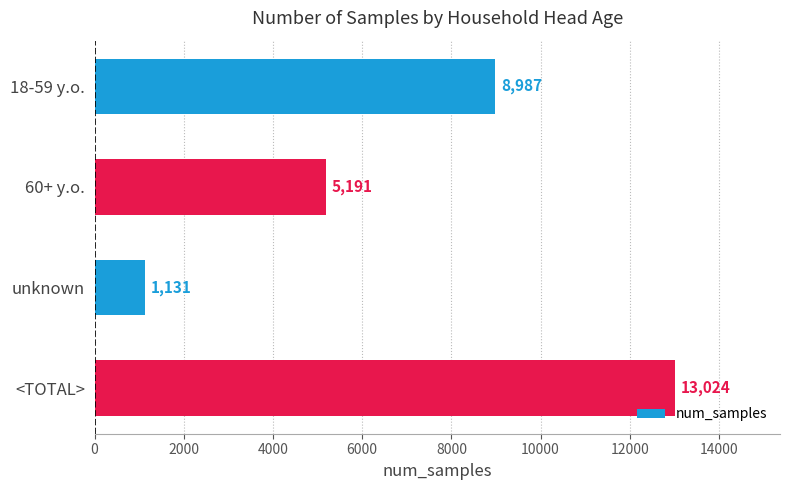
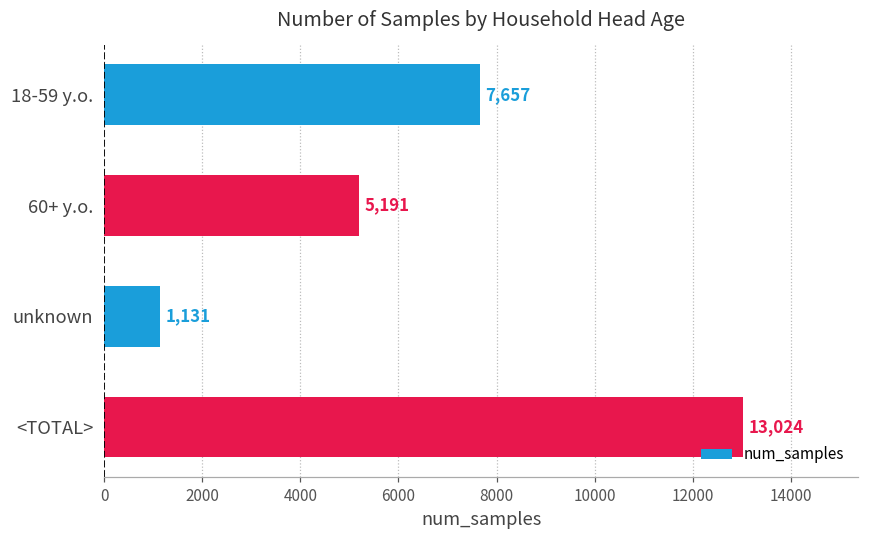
  {
-   "18-59 y.o.": "8,987",
+   "18-59 y.o.": "7,657",
    "60+ y.o.": "5,191",
    "unknown": "1,131",
    "<TOTAL>": "13,024"
  }
